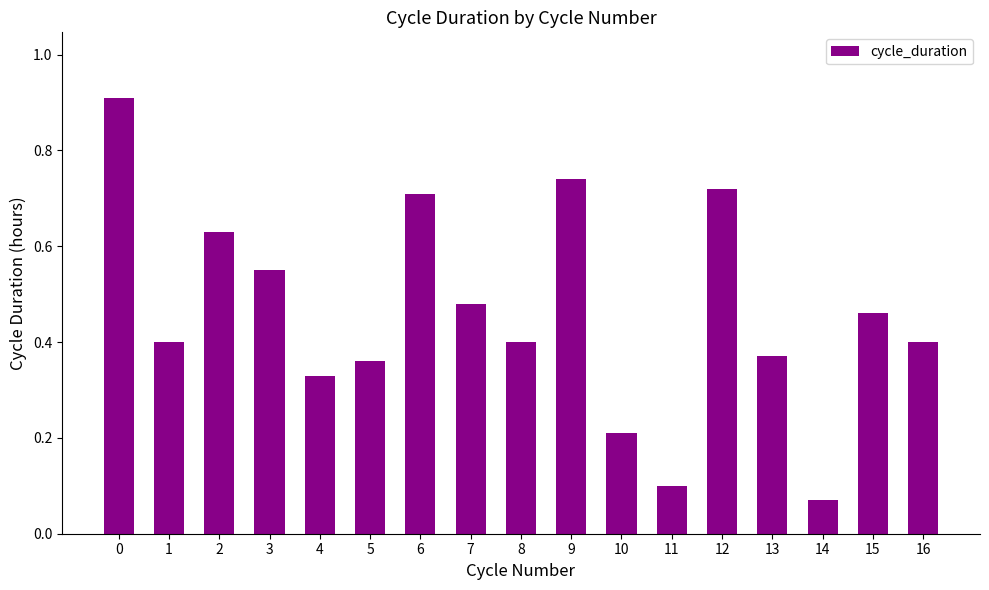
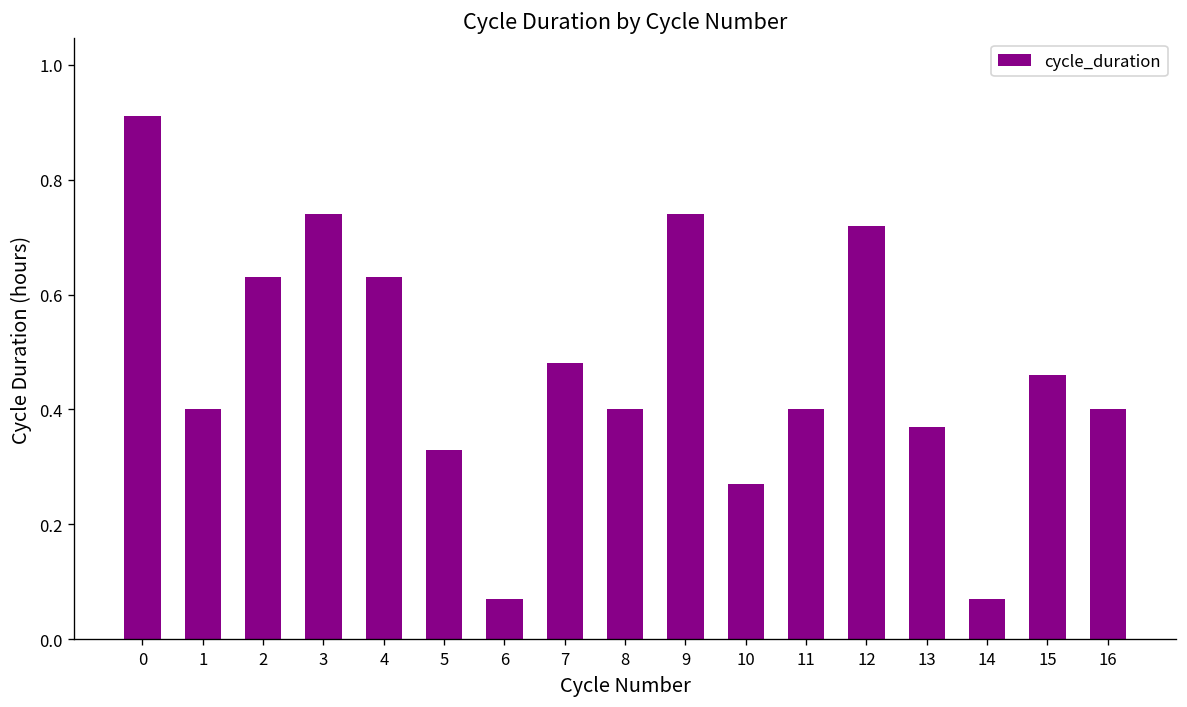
  {
    "0": 0.91,
    "1": 0.40,
    "2": 0.63,
-   "3": 0.55,
-   "4": 0.33,
-   "5": 0.36,
-   "6": 0.71,
+   "3": 0.74,
+   "4": 0.63,
+   "5": 0.33,
+   "6": 0.07,
    "7": 0.48,
    "8": 0.40,
    "9": 0.74,
-   "10": 0.21,
-   "11": 0.1,
+   "10": 0.27,
+   "11": 0.4,
    "12": 0.72,
    "13": 0.37,
    "14": 0.07,
    "15": 0.46,
    "16": 0.40
  }
